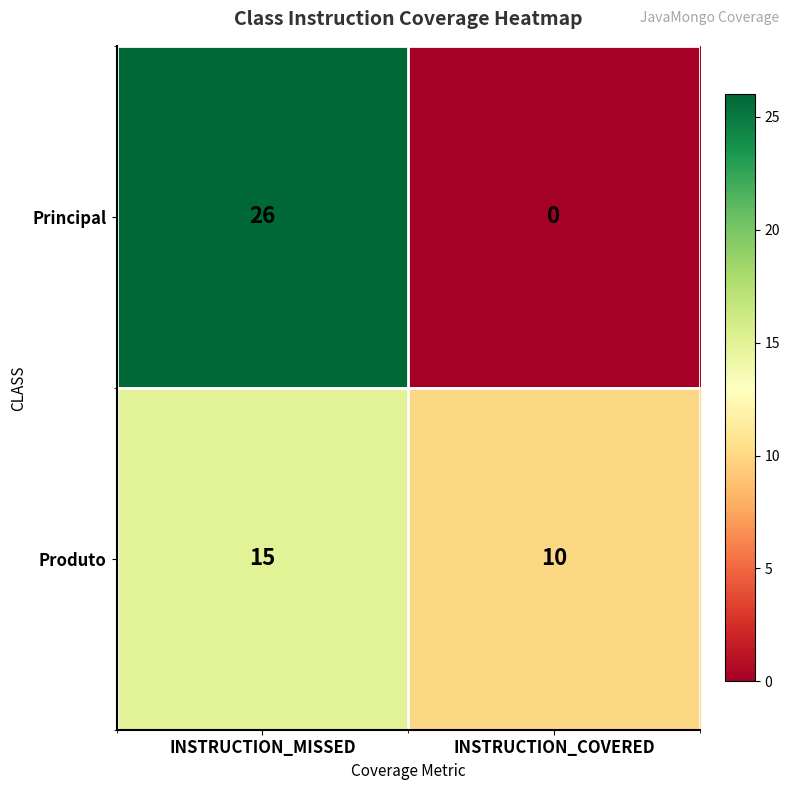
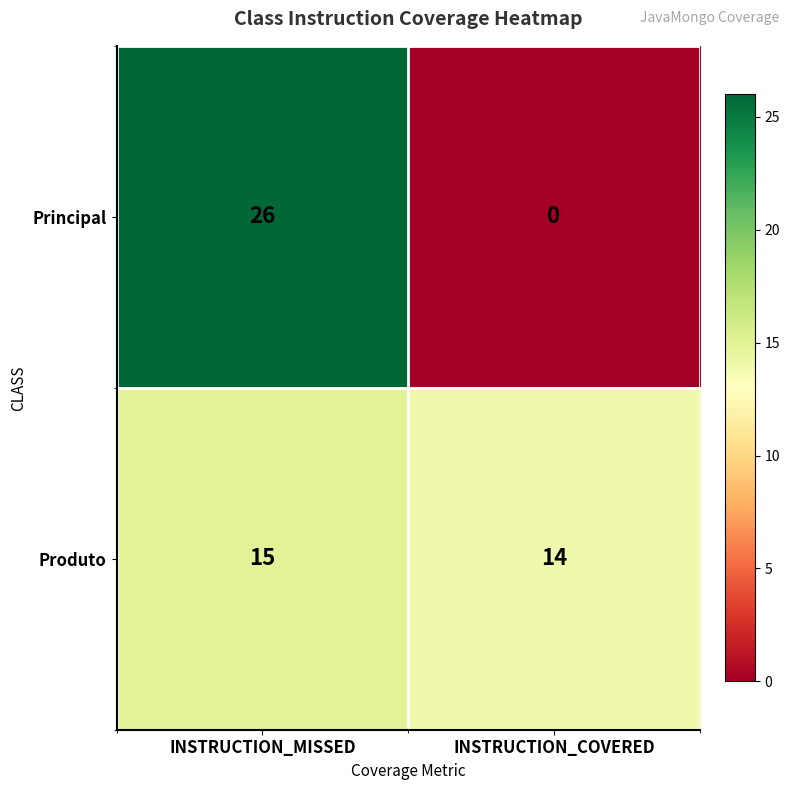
  {
    "Principal": {
      "INSTRUCTION_MISSED": 26,
      "INSTRUCTION_COVERED": 0
    },
    "Produto": {
      "INSTRUCTION_MISSED": 15,
-     "INSTRUCTION_COVERED": 10
+     "INSTRUCTION_COVERED": 14
    }
  }
